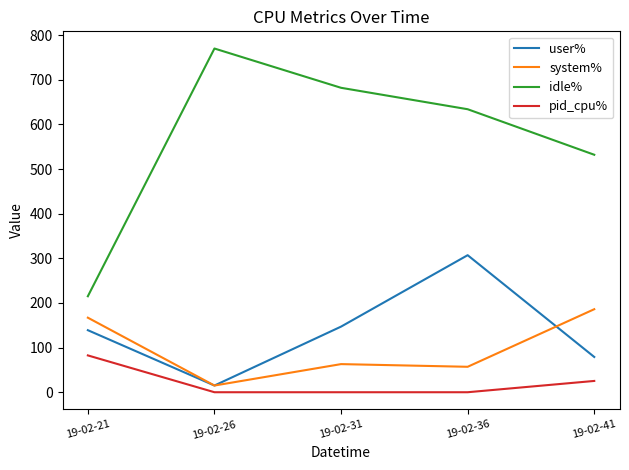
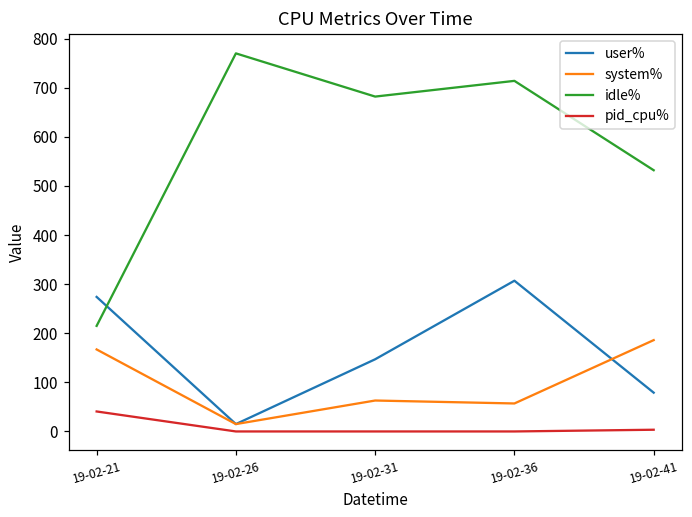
  {
    "user%": {
-     "19-02-21": 140,
+     "19-02-21": 270,
      "19-02-31": 150,
      "19-02-36": 310,
      "19-02-41": 80
    },
    "system%": {
      "19-02-21": 170,
      "19-02-31": 60,
      "19-02-36": 60,
      "19-02-41": 190
    },
    "idle%": {
      "19-02-21": 220,
      "19-02-26": 770,
      "19-02-31": 680,
-     "19-02-36": 630,
+     "19-02-36": 710,
      "19-02-41": 530
    },
    "pid_cpu%": {
-     "19-02-21": 80,
+     "19-02-21": 40,
      "19-02-26": 0,
      "19-02-31": 0,
      "19-02-36": 0,
-     "19-02-41": 30
+     "19-02-41": 0
    }
  }
